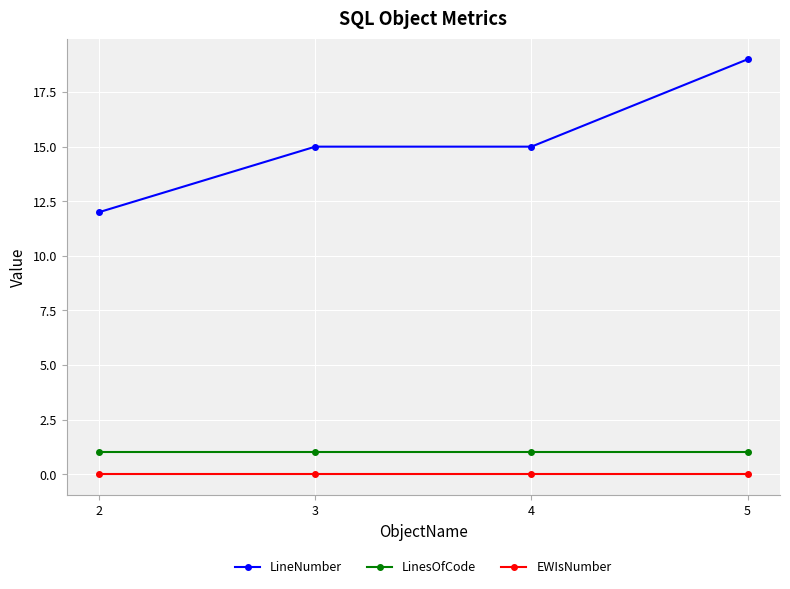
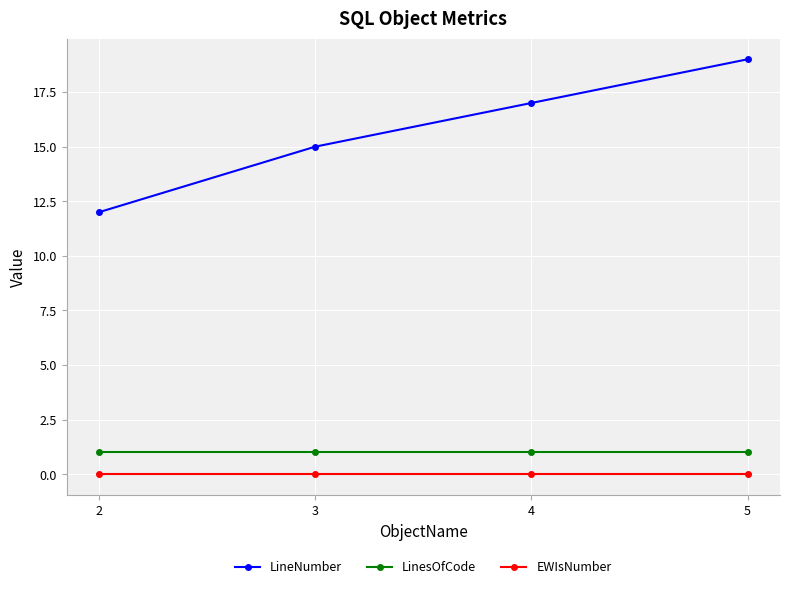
  {
    "LineNumber": {
      "2": 12,
      "3": 15,
-     "4": 15,
+     "4": 17,
      "5": 19
    },
    "LinesOfCode": {
      "2": 1,
      "3": 1,
      "4": 1,
      "5": 1
    },
    "EWIsNumber": {
      "2": 0,
      "3": 0,
      "4": 0,
      "5": 0
    }
  }
